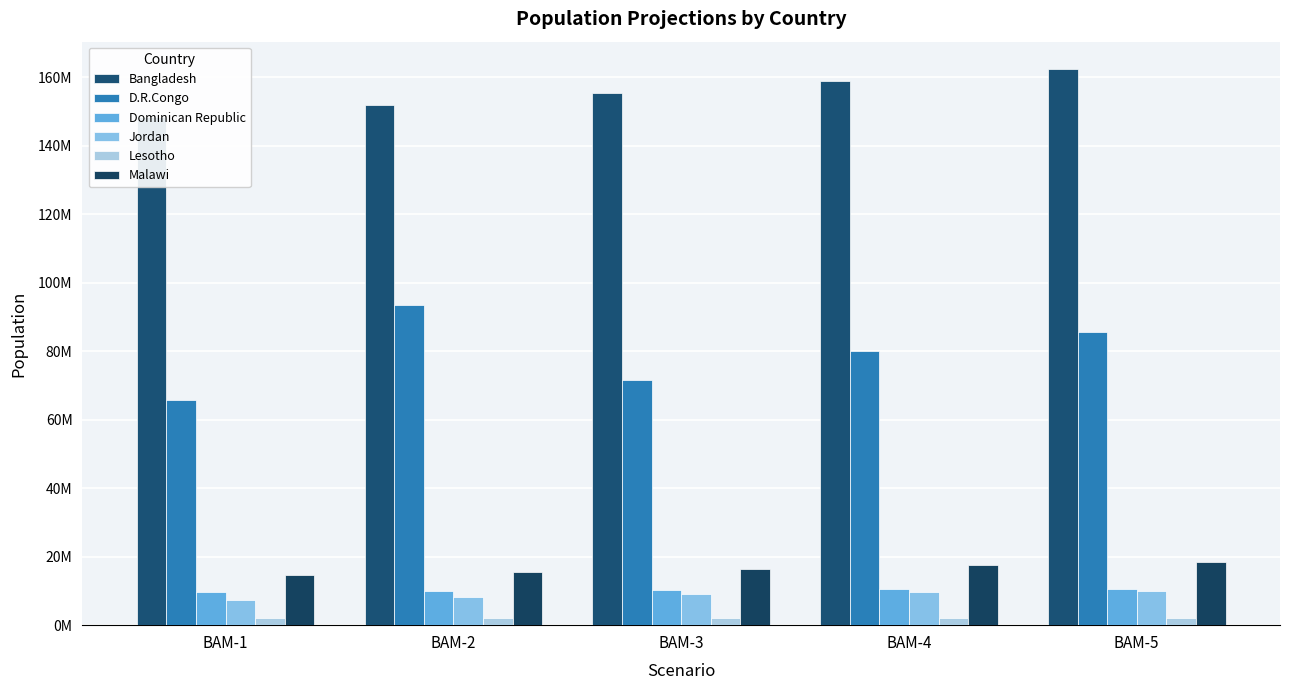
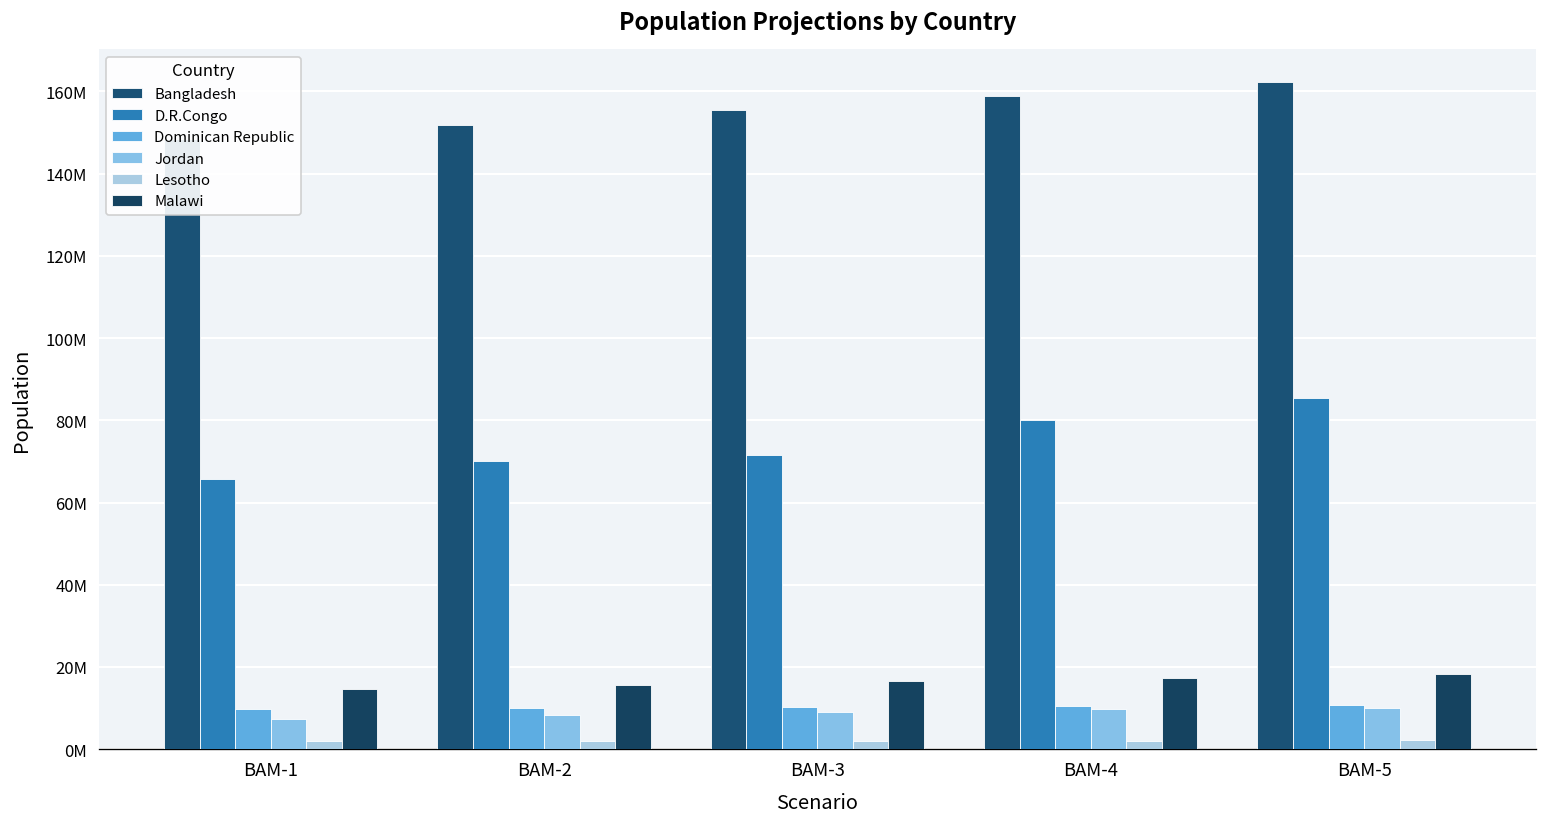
  {
    "D.R.Congo": {
      "BAM-1": 66000000,
-     "BAM-2": 94000000,
+     "BAM-2": 70000000,
      "BAM-3": 72000000,
      "BAM-4": 80000000,
      "BAM-5": 85000000
    }
  }
